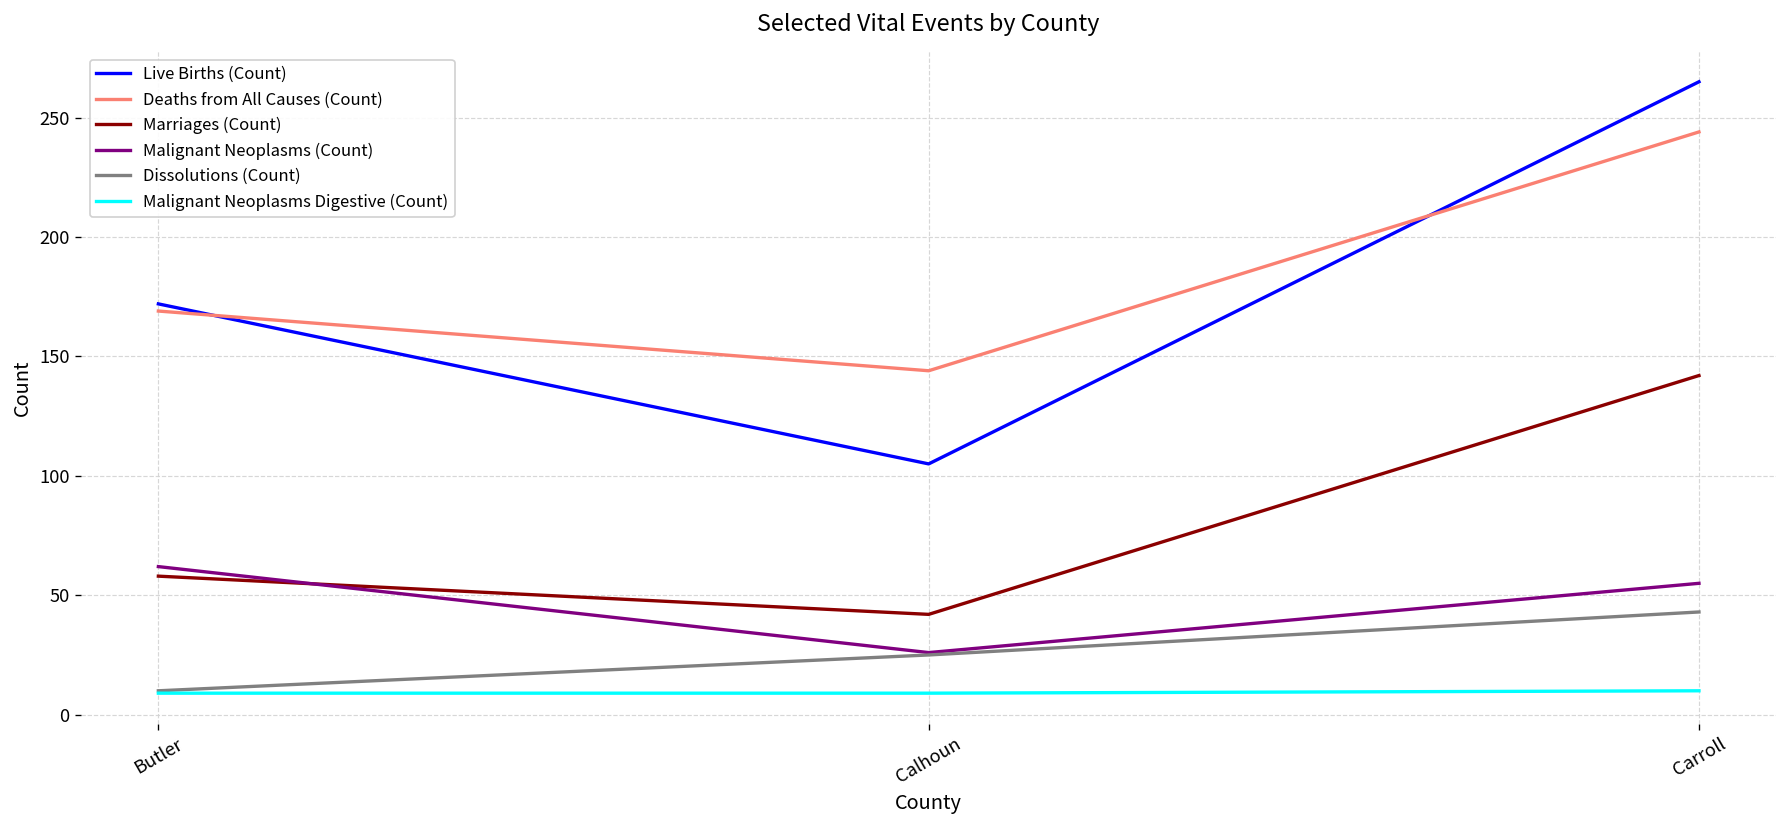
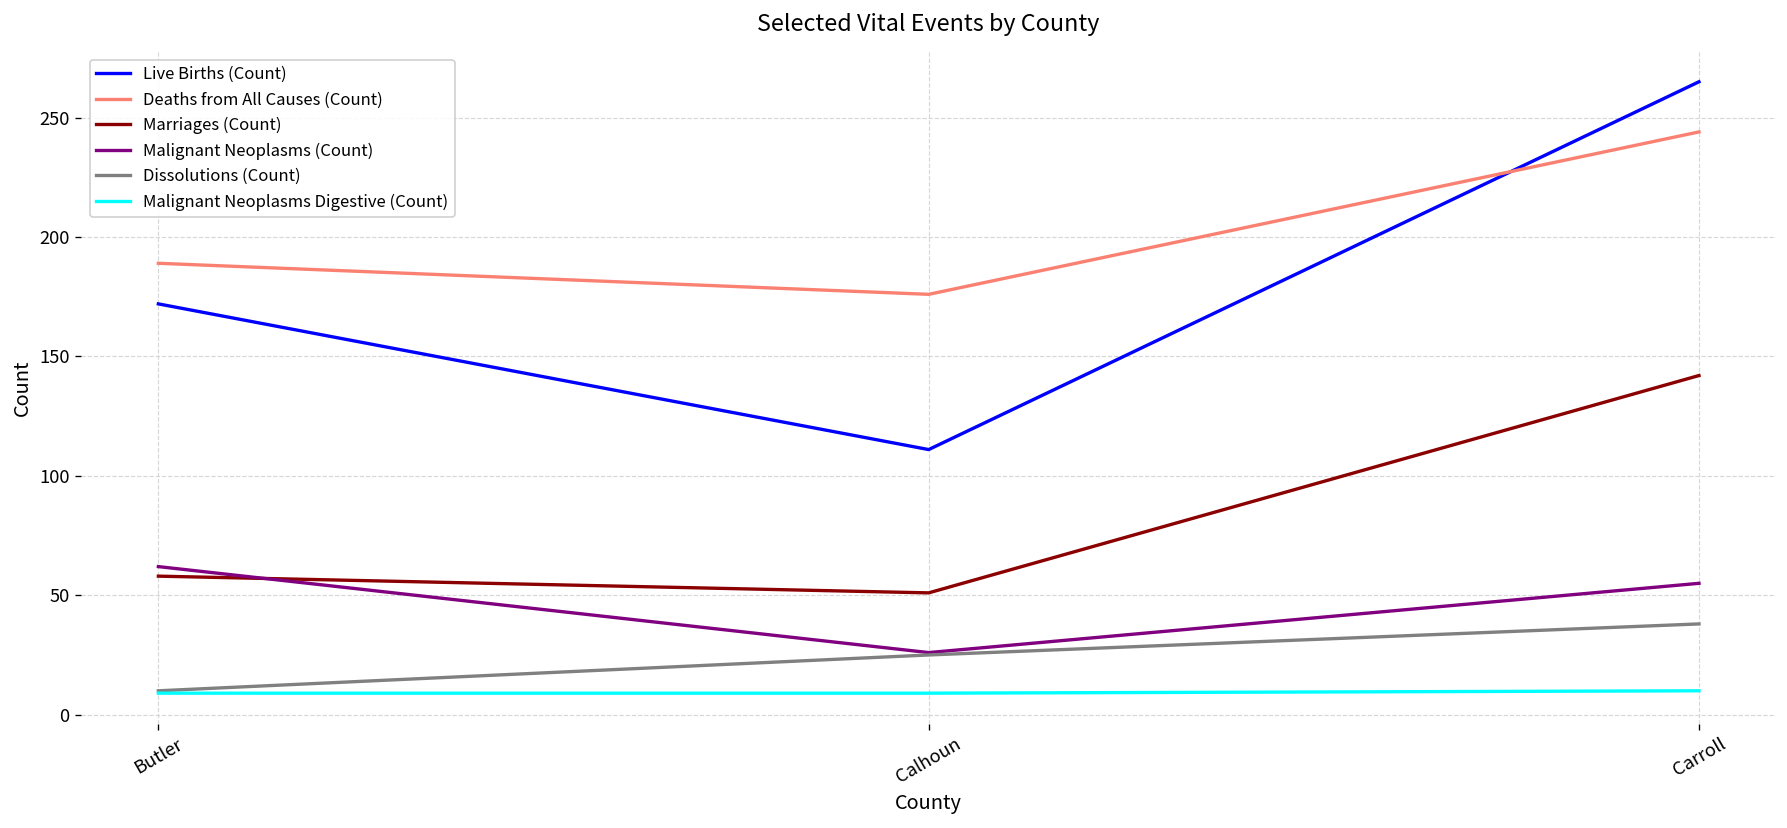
  {
    "Live Births (Count)": {
      "Butler": 172,
-     "Calhoun": 105,
+     "Calhoun": 111,
      "Carroll": 265
    },
    "Deaths from All Causes (Count)": {
-     "Butler": 169,
-     "Calhoun": 144,
+     "Butler": 189,
+     "Calhoun": 176,
      "Carroll": 244
    },
    "Marriages (Count)": {
      "Butler": 58,
-     "Calhoun": 42,
+     "Calhoun": 51,
      "Carroll": 142
    },
    "Malignant Neoplasms (Count)": {
      "Butler": 62,
      "Carroll": 55
    },
    "Dissolutions (Count)": {
-     "Carroll": 43
+     "Carroll": 38
    },
    "Malignant Neoplasms Digestive (Count)": {
      "Calhoun": 9,
      "Carroll": 10
    }
  }
